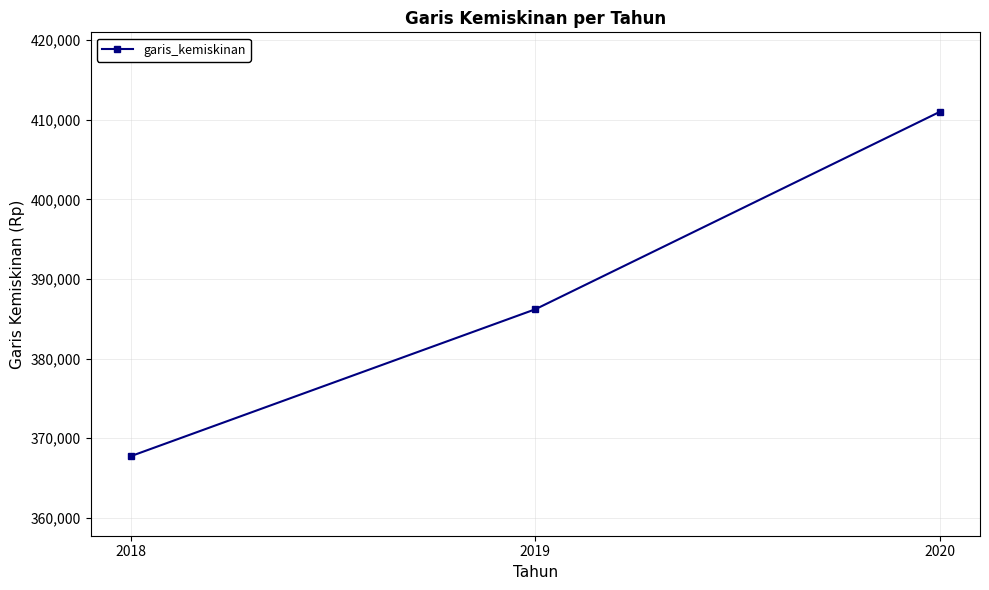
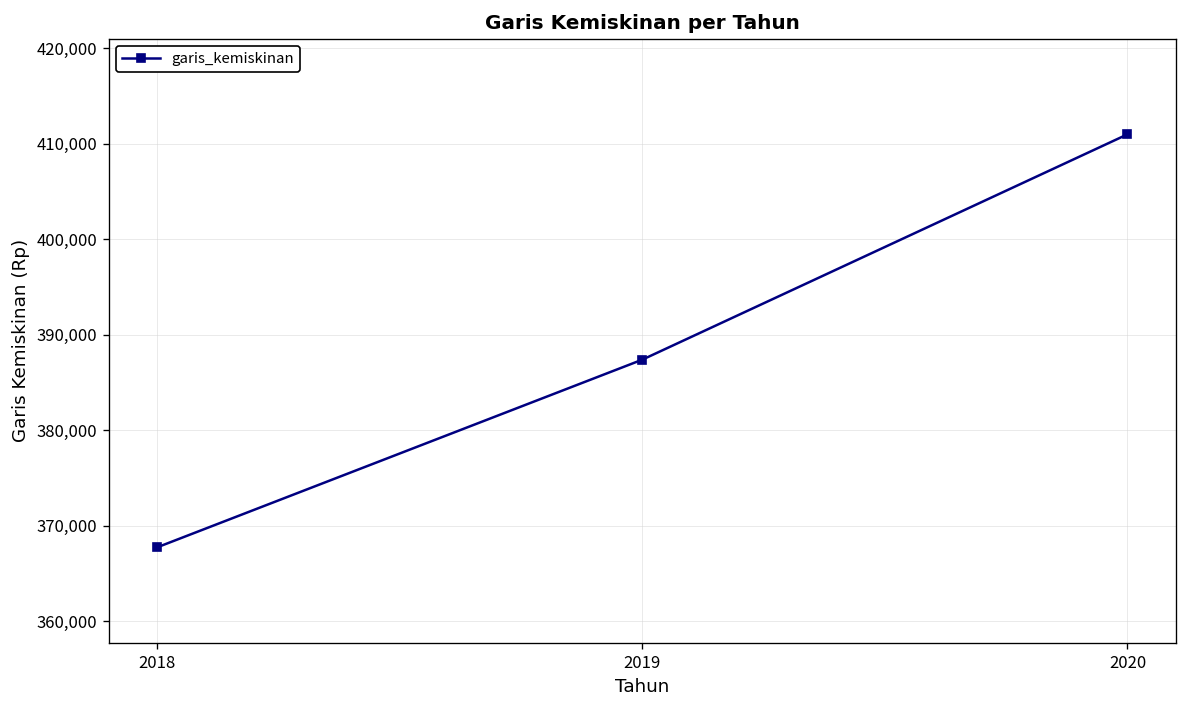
  {
    "2018": "368,000",
-   "2019": "386,000",
+   "2019": "387,000",
    "2020": "411,000"
  }
